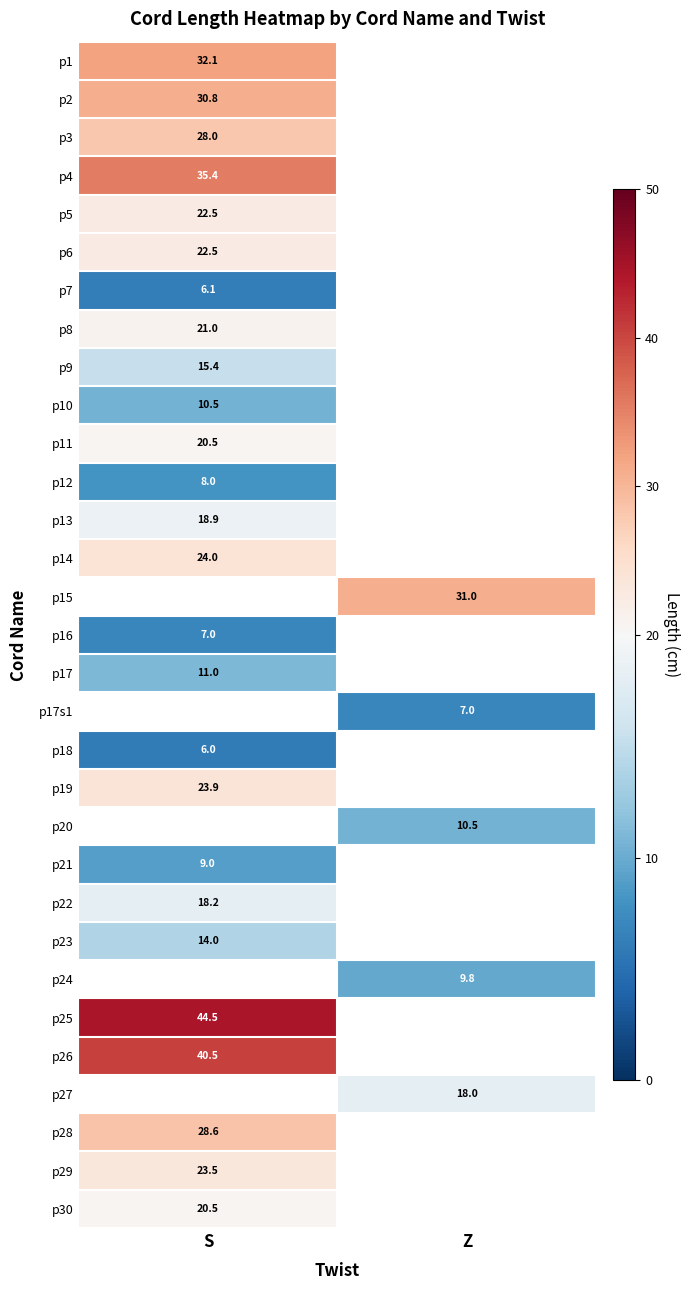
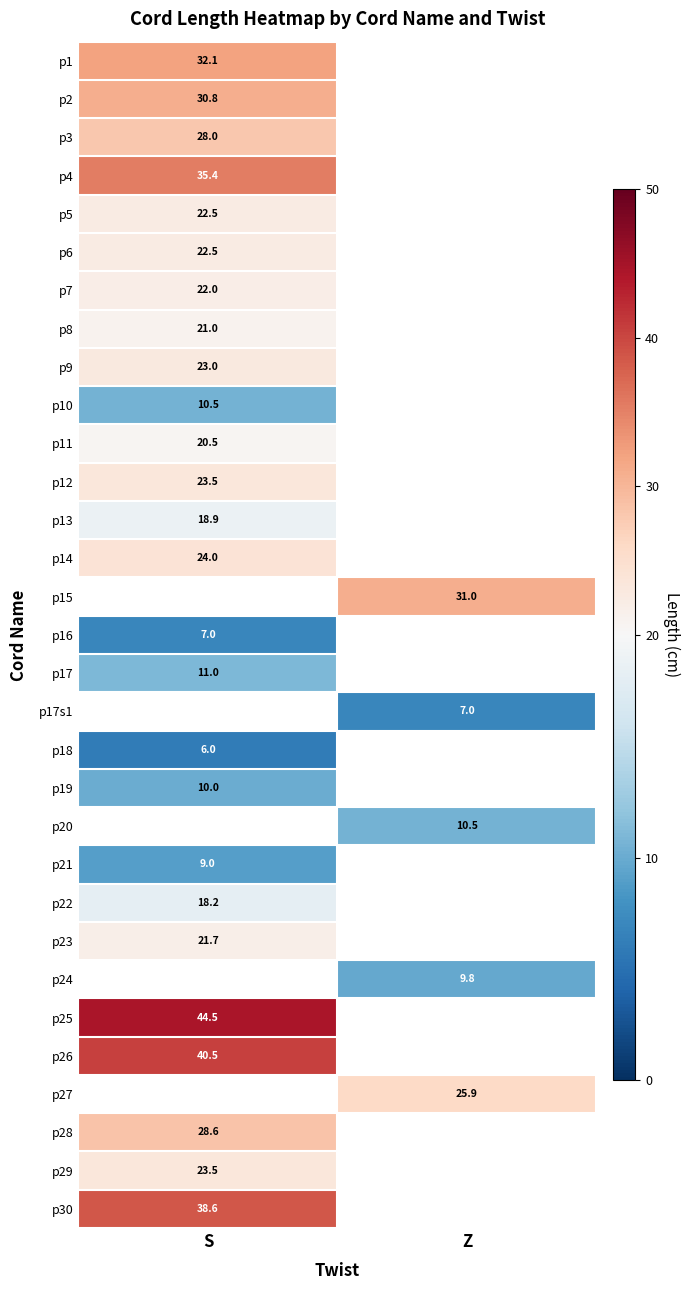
  {
    "p1": {
      "S": 32.1
    },
    "p2": {
      "S": 30.8
    },
    "p3": {
      "S": 28.0
    },
    "p4": {
      "S": 35.4
    },
    "p5": {
      "S": 22.5
    },
    "p6": {
      "S": 22.5
    },
    "p7": {
-     "S": 6.1
+     "S": 22.0
    },
    "p8": {
      "S": 21.0
    },
    "p9": {
-     "S": 15.4
+     "S": 23.0
    },
    "p10": {
      "S": 10.5
    },
    "p11": {
      "S": 20.5
    },
    "p12": {
-     "S": 8.0
+     "S": 23.5
    },
    "p13": {
      "S": 18.9
    },
    "p14": {
      "S": 24.0
    },
    "p15": {
      "Z": 31.0
    },
    "p16": {
      "S": 7.0
    },
    "p17": {
      "S": 11.0
    },
    "p17s1": {
      "Z": 7.0
    },
    "p18": {
      "S": 6.0
    },
    "p19": {
-     "S": 23.9
+     "S": 10.0
    },
    "p20": {
      "Z": 10.5
    },
    "p21": {
      "S": 9.0
    },
    "p22": {
      "S": 18.2
    },
    "p23": {
-     "S": 14.0
+     "S": 21.7
    },
    "p24": {
      "Z": 9.8
    },
    "p25": {
      "S": 44.5
    },
    "p26": {
      "S": 40.5
    },
    "p27": {
-     "Z": 18.0
+     "Z": 25.9
    },
    "p28": {
      "S": 28.6
    },
    "p29": {
      "S": 23.5
    },
    "p30": {
-     "S": 20.5
+     "S": 38.6
    }
  }
